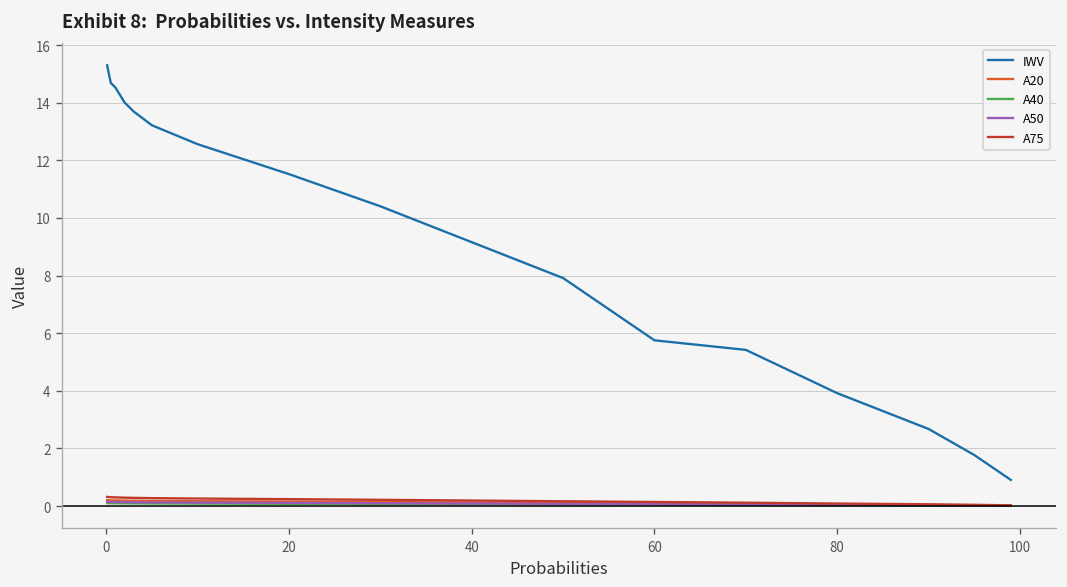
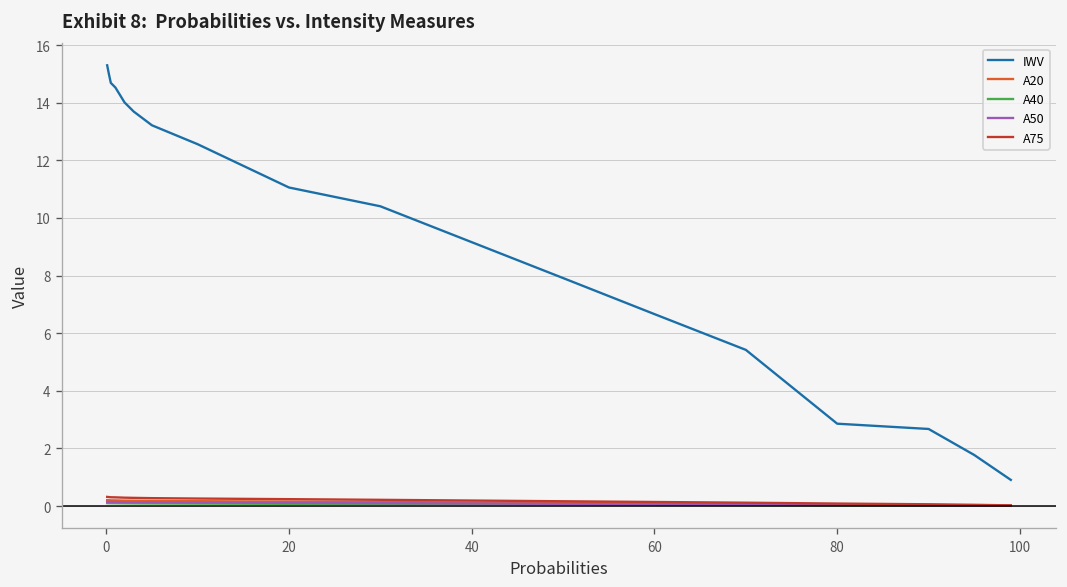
  {
    "IWV": {
-     "20": 11.5,
-     "60": 5.8,
-     "80": 3.9
+     "20": 11.1,
+     "60": 6.7,
+     "80": 2.9
    }
  }
